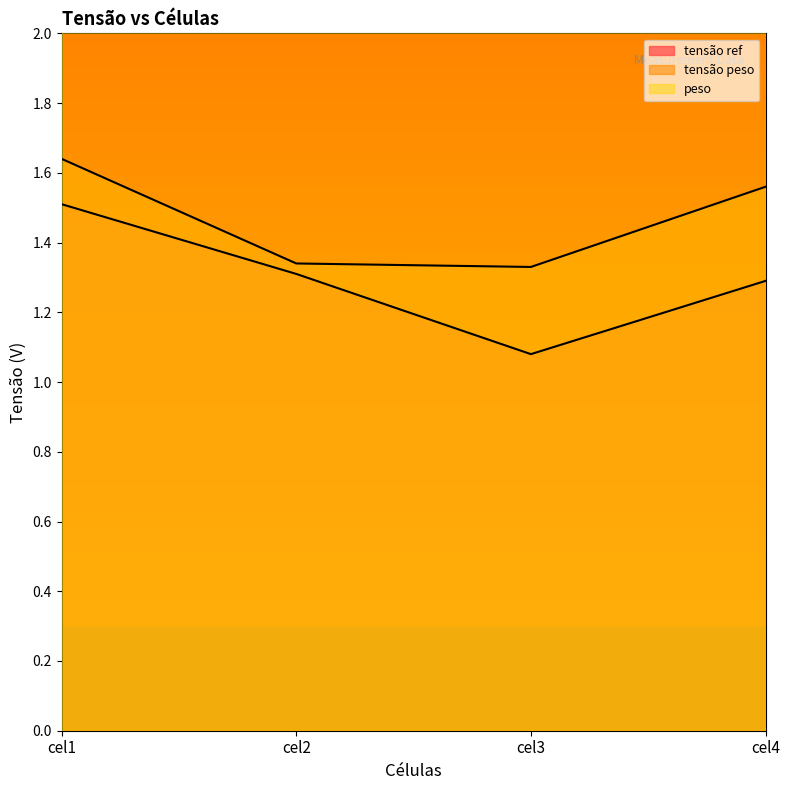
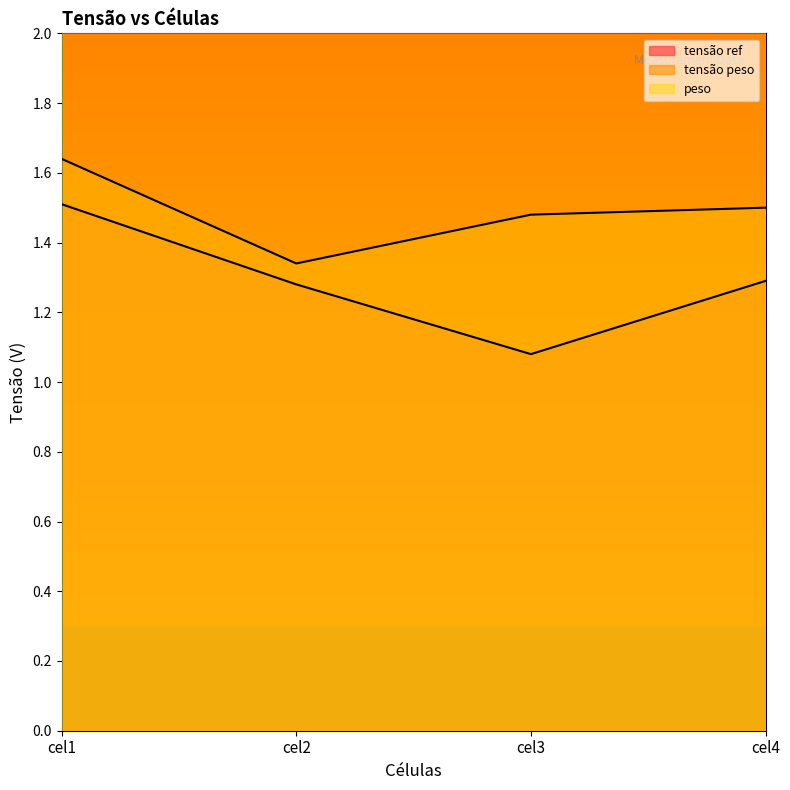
  {
    "tensão ref": {
      "cel1": 1.51,
-     "cel2": 1.31,
+     "cel2": 1.28,
      "cel3": 1.08,
      "cel4": 1.29
    },
    "tensão peso": {
      "cel1": 1.64,
      "cel2": 1.34,
-     "cel3": 1.33,
-     "cel4": 1.56
+     "cel3": 1.48,
+     "cel4": 1.50
    }
  }
